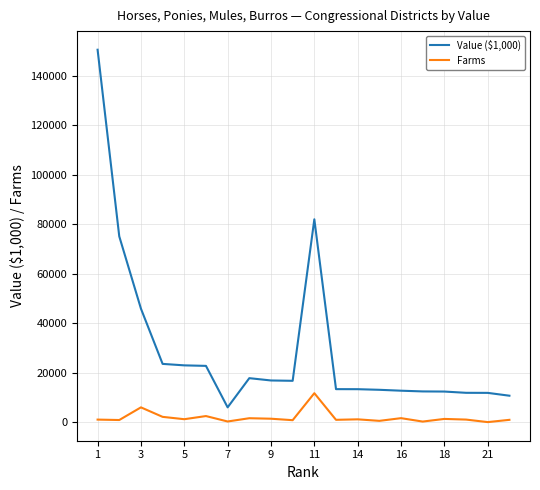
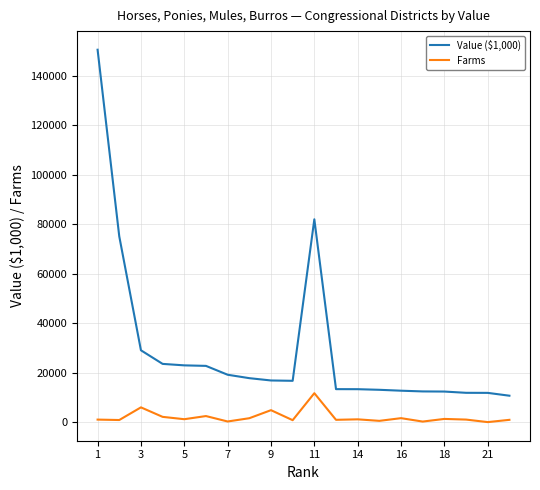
  {
    "Value ($1,000)": {
      "1": 150000,
-     "3": 46000,
+     "3": 29000,
      "5": 23000,
-     "7": 6000,
+     "7": 19000,
      "9": 17000,
      "11": 82000,
      "21": 12000
    },
    "Farms": {
      "1": 1000,
      "3": 6000,
      "5": 1000,
      "7": 0,
-     "9": 2000,
+     "9": 5000,
      "11": 12000,
      "21": 0
    }
  }
